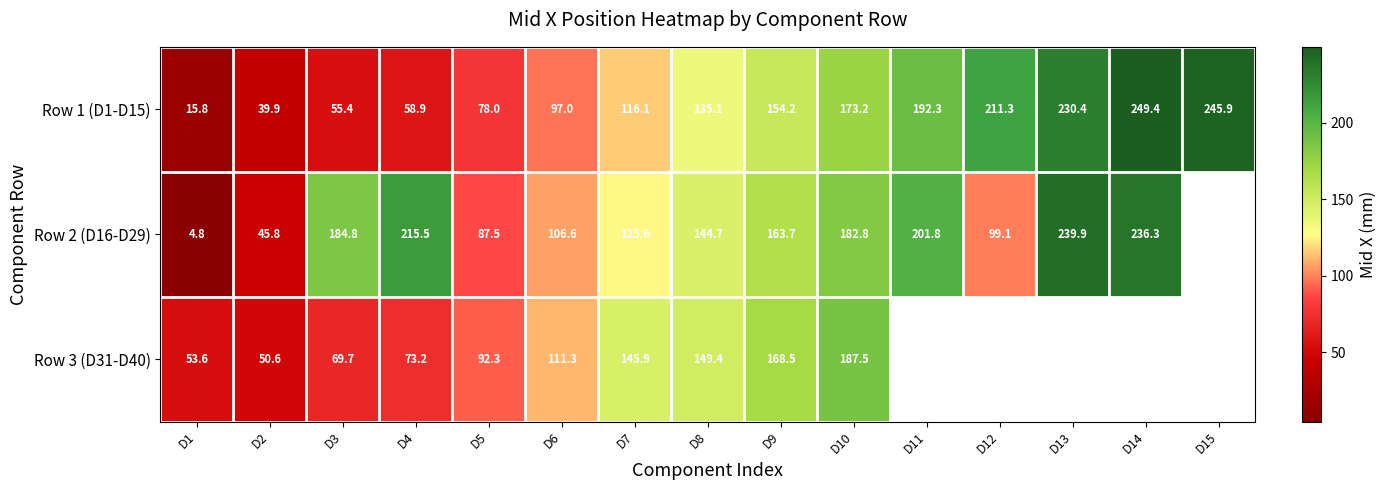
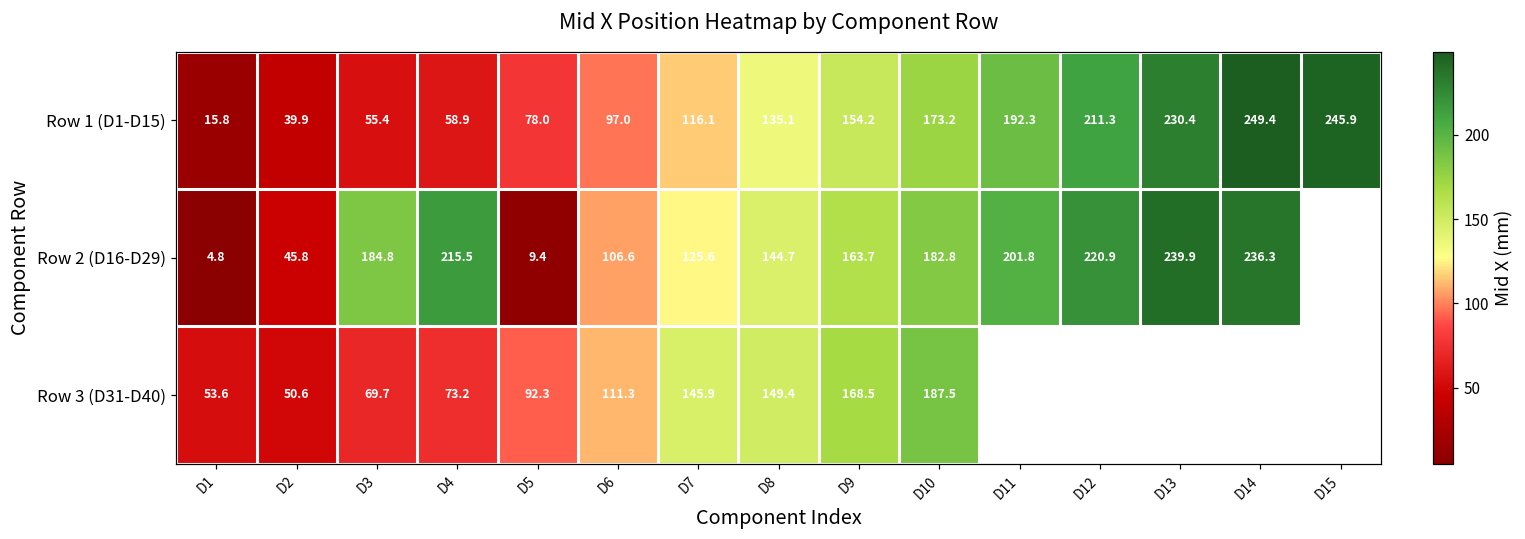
  {
    "Row 1 (D1-D15)": {
      "D1": 15.8,
      "D2": 39.9,
      "D3": 55.4,
      "D4": 58.9,
      "D5": 78.0,
      "D6": 97.0,
      "D7": 116.1,
      "D8": 135.1,
      "D9": 154.2,
      "D10": 173.2,
      "D11": 192.3,
      "D12": 211.3,
      "D13": 230.4,
      "D14": 249.4,
      "D15": 245.9
    },
    "Row 2 (D16-D29)": {
      "D1": 4.8,
      "D2": 45.8,
      "D3": 184.8,
      "D4": 215.5,
-     "D5": 87.5,
+     "D5": 9.4,
      "D6": 106.6,
      "D7": 125.6,
      "D8": 144.7,
      "D9": 163.7,
      "D10": 182.8,
      "D11": 201.8,
-     "D12": 99.1,
+     "D12": 220.9,
      "D13": 239.9,
      "D14": 236.3
    },
    "Row 3 (D31-D40)": {
      "D1": 53.6,
      "D2": 50.6,
      "D3": 69.7,
      "D4": 73.2,
      "D5": 92.3,
      "D6": 111.3,
      "D7": 145.9,
      "D8": 149.4,
      "D9": 168.5,
      "D10": 187.5
    }
  }
